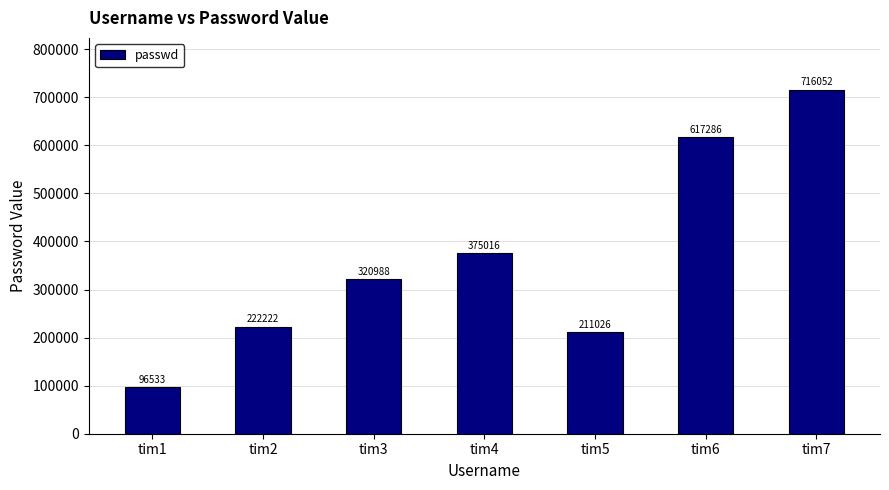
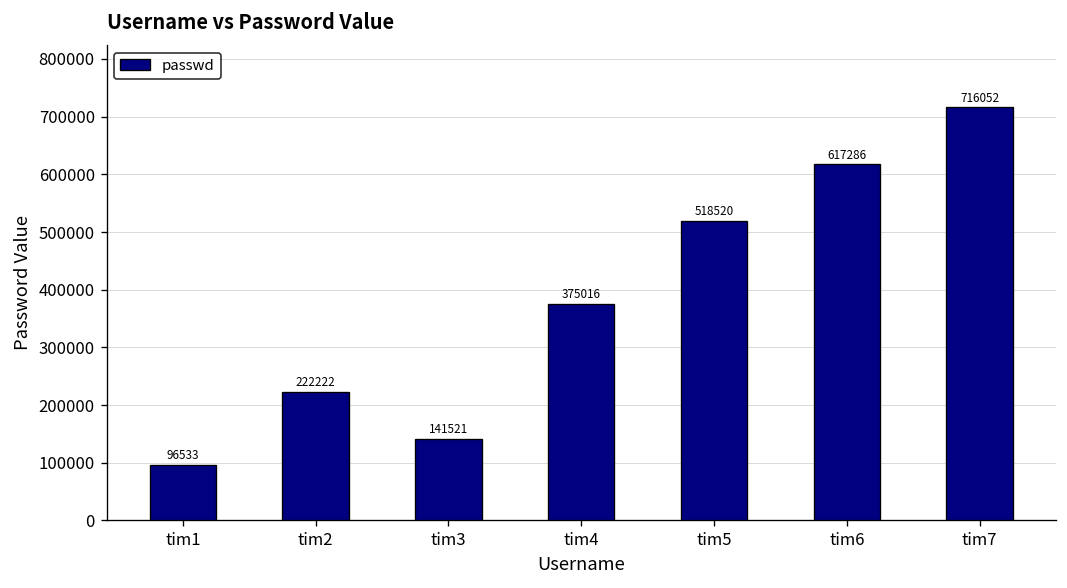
  {
    "tim1": 96533,
    "tim2": 222222,
-   "tim3": 320988,
+   "tim3": 141521,
    "tim4": 375016,
-   "tim5": 211026,
+   "tim5": 518520,
    "tim6": 617286,
    "tim7": 716052
  }
